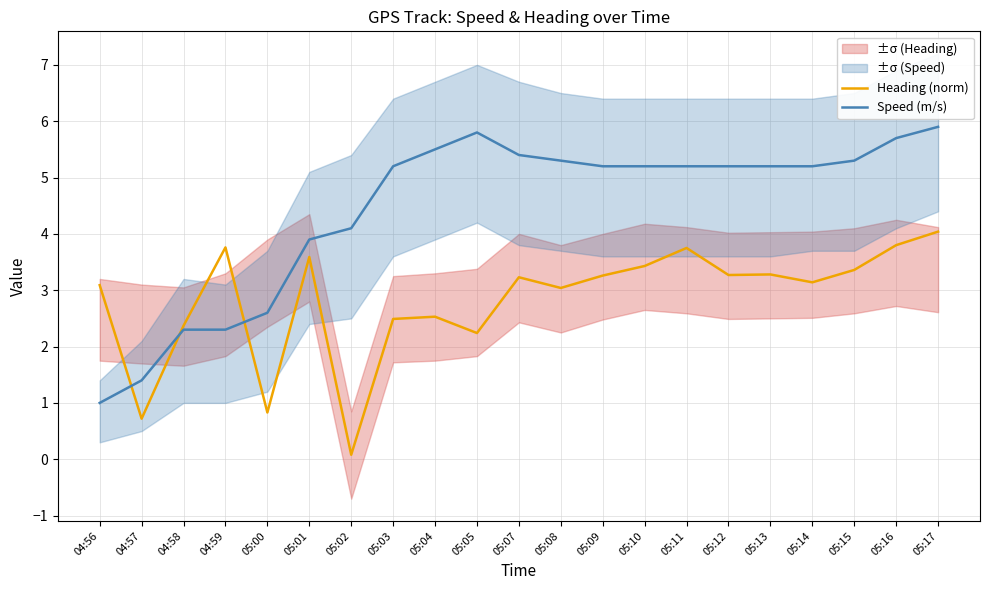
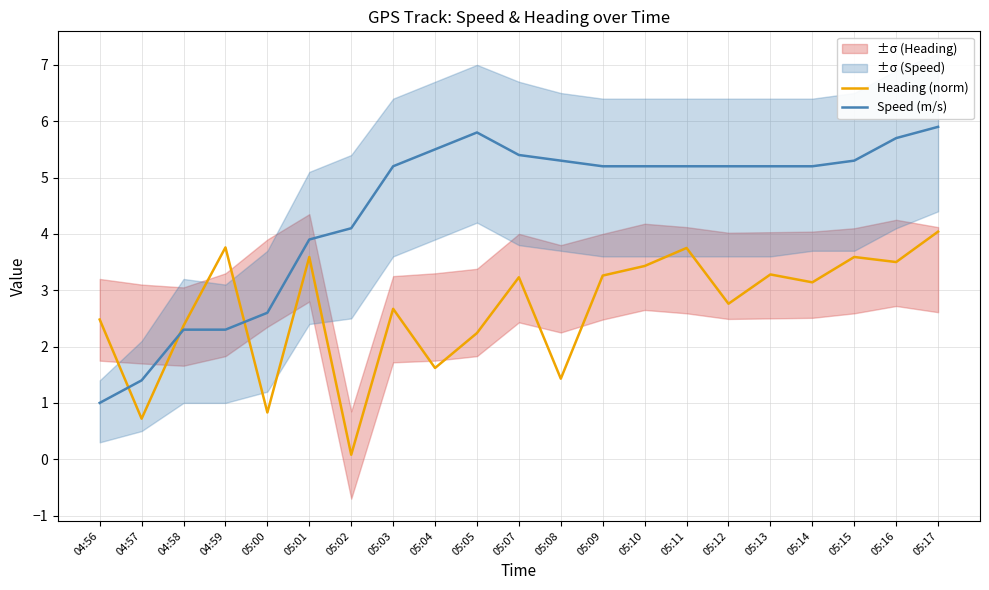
  {
    "Heading (norm)": {
-     "04:56": 3.1,
+     "04:56": 2.5,
      "04:57": 0.7,
      "04:58": 2.4,
      "04:59": 3.8,
      "05:00": 0.8,
      "05:01": 3.6,
      "05:02": 0.1,
-     "05:03": 2.5,
-     "05:04": 2.5,
+     "05:03": 2.7,
+     "05:04": 1.6,
      "05:05": 2.2,
      "05:07": 3.2,
-     "05:08": 3.0,
+     "05:08": 1.4,
      "05:09": 3.3,
      "05:10": 3.4,
      "05:11": 3.8,
-     "05:12": 3.3,
+     "05:12": 2.8,
      "05:13": 3.3,
      "05:14": 3.1,
-     "05:15": 3.4,
-     "05:16": 3.8,
+     "05:15": 3.6,
+     "05:16": 3.5,
      "05:17": 4.0
    }
  }
